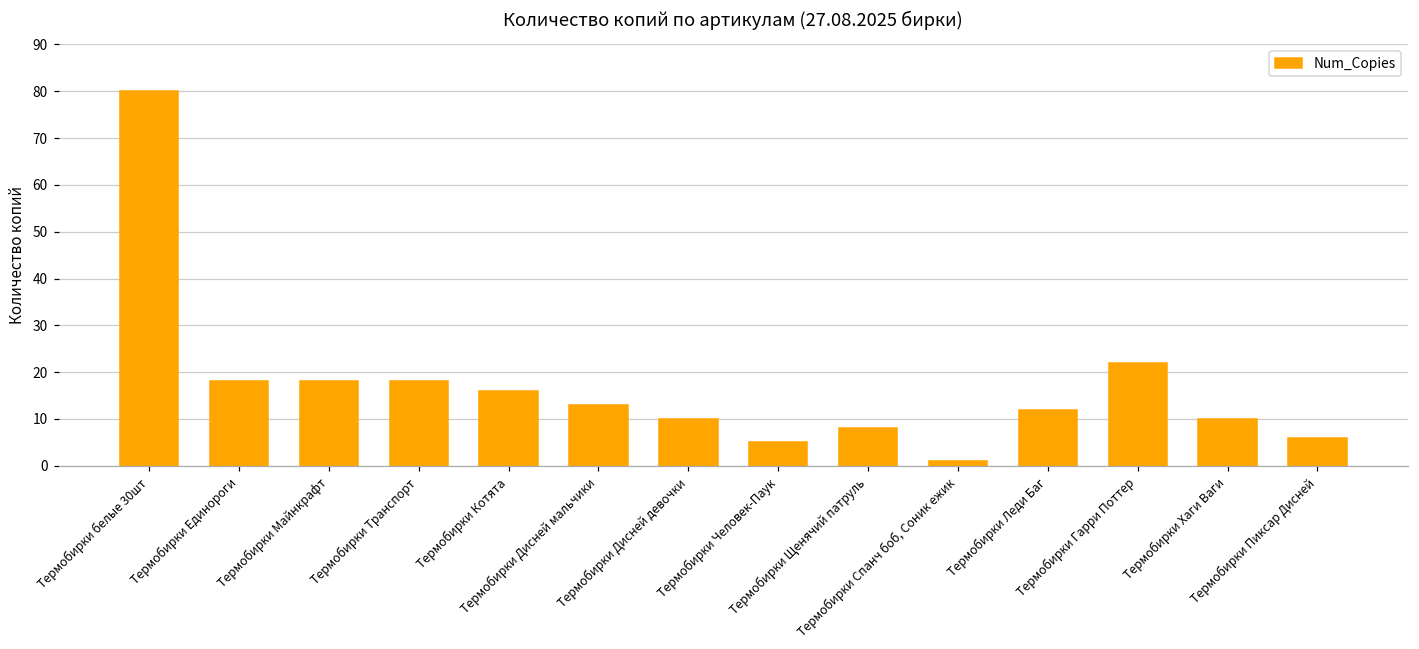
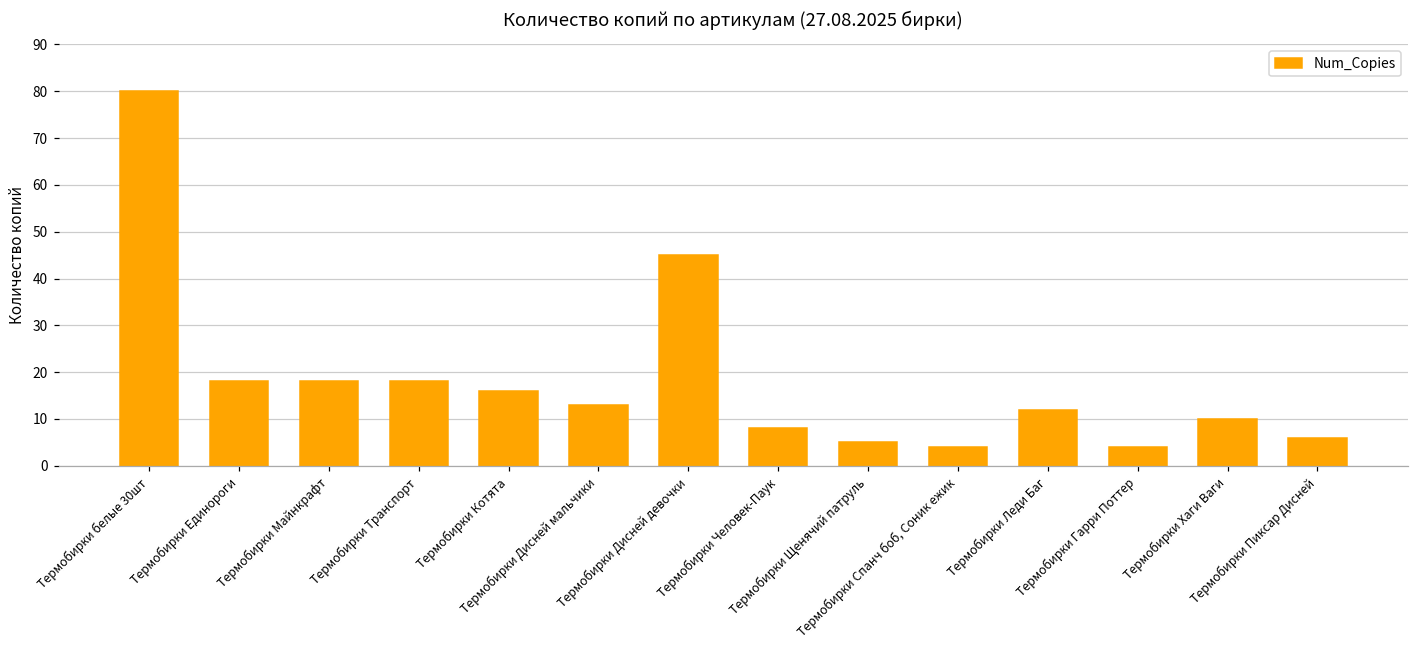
  {
    "Термобирки белые 30шт": 80,
    "Термобирки Единороги": 18,
    "Термобирки Майнкрафт": 18,
    "Термобирки Транспорт": 18,
    "Термобирки Котята": 16,
    "Термобирки Дисней мальчики": 13,
-   "Термобирки Дисней девочки": 10,
-   "Термобирки Человек-Паук": 5,
-   "Термобирки Щенячий патруль": 8,
-   "Термобирки Спанч боб, Соник ежик": 1,
+   "Термобирки Дисней девочки": 45,
+   "Термобирки Человек-Паук": 8,
+   "Термобирки Щенячий патруль": 5,
+   "Термобирки Спанч боб, Соник ежик": 4,
    "Термобирки Леди Баг": 12,
-   "Термобирки Гарри Поттер": 22,
+   "Термобирки Гарри Поттер": 4,
    "Термобирки Хаги Ваги": 10,
    "Термобирки Пиксар Дисней": 6
  }
